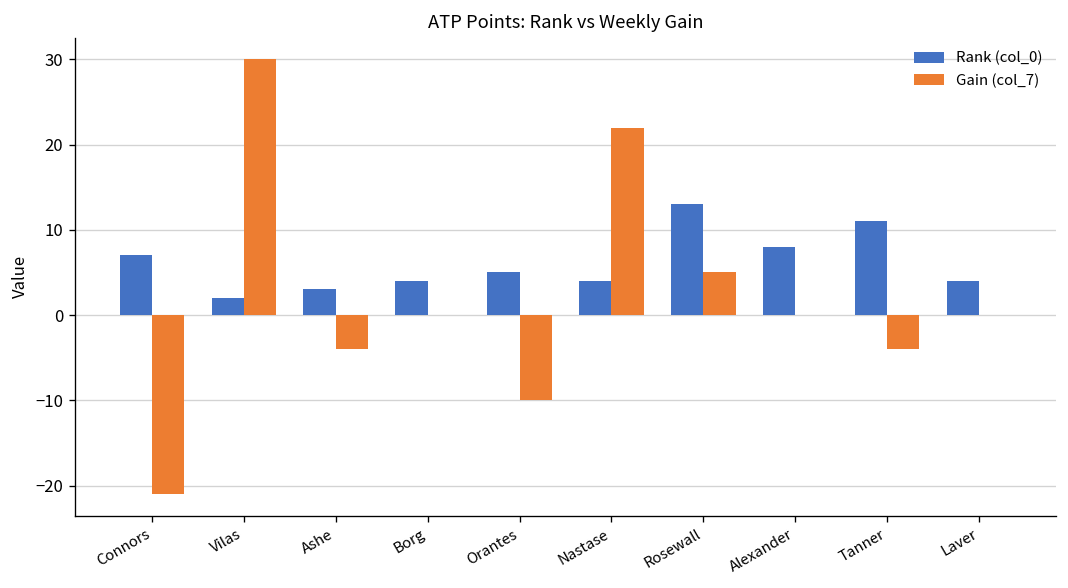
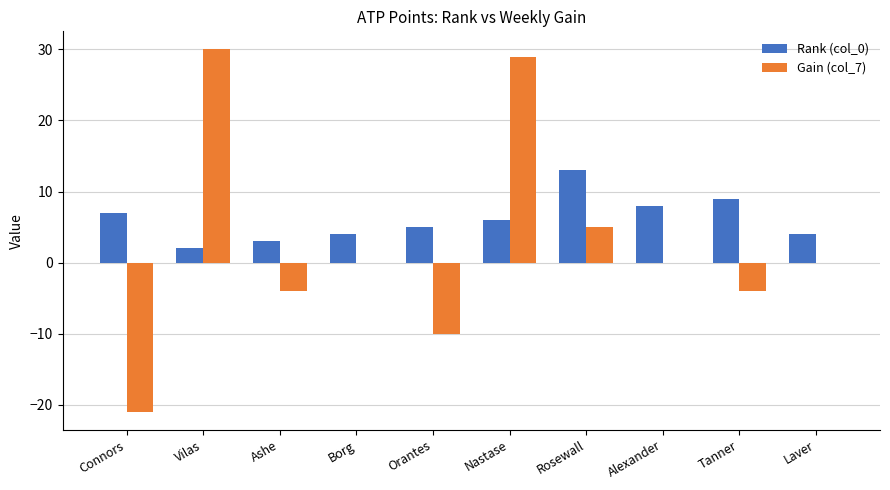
  {
    "Rank (col_0)": {
      "Connors": 7,
      "Vilas": 2,
      "Ashe": 3,
      "Borg": 4,
      "Orantes": 5,
-     "Nastase": 4,
+     "Nastase": 6,
      "Rosewall": 13,
      "Alexander": 8,
-     "Tanner": 11,
+     "Tanner": 9,
      "Laver": 4
    },
    "Gain (col_7)": {
      "Connors": -21,
      "Vilas": 30,
      "Ashe": -4,
      "Borg": 0,
      "Orantes": -10,
-     "Nastase": 22,
+     "Nastase": 29,
      "Rosewall": 5,
      "Alexander": 0,
      "Tanner": -4,
      "Laver": 0
    }
  }
